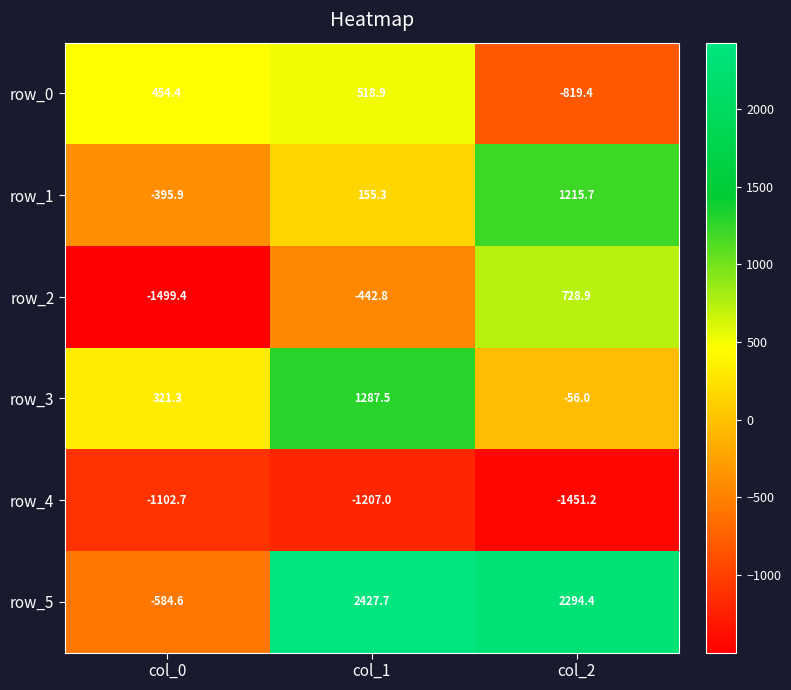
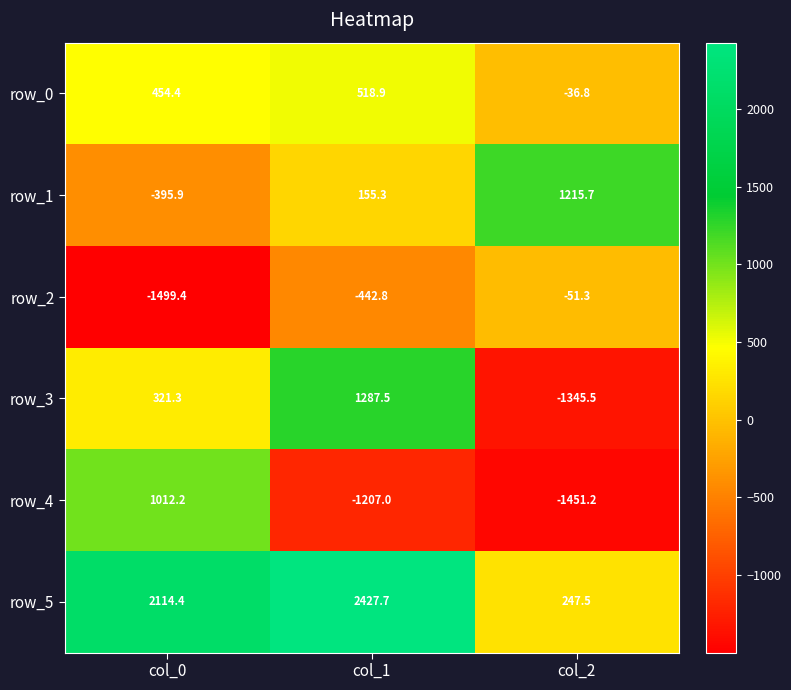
  {
    "row_0": {
      "col_0": 454.4,
      "col_1": 518.9,
-     "col_2": -819.4
+     "col_2": -36.8
    },
    "row_1": {
      "col_0": -395.9,
      "col_1": 155.3,
      "col_2": 1215.7
    },
    "row_2": {
      "col_0": -1499.4,
      "col_1": -442.8,
-     "col_2": 728.9
+     "col_2": -51.3
    },
    "row_3": {
      "col_0": 321.3,
      "col_1": 1287.5,
-     "col_2": -56.0
+     "col_2": -1345.5
    },
    "row_4": {
-     "col_0": -1102.7,
+     "col_0": 1012.2,
      "col_1": -1207.0,
      "col_2": -1451.2
    },
    "row_5": {
-     "col_0": -584.6,
+     "col_0": 2114.4,
      "col_1": 2427.7,
-     "col_2": 2294.4
+     "col_2": 247.5
    }
  }
